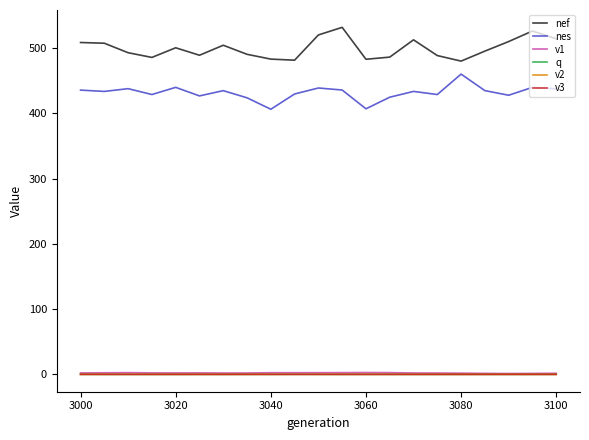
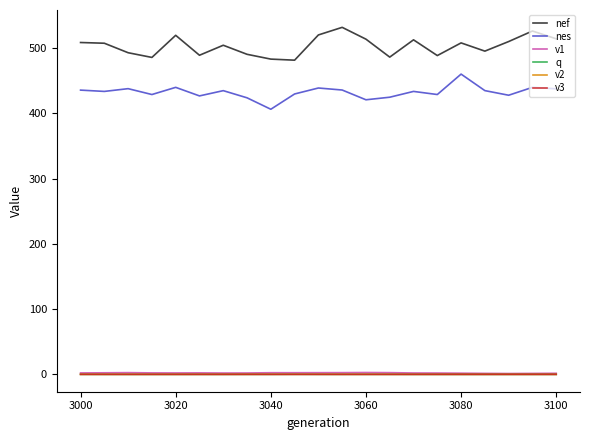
  {
    "nef": {
      "3000": 510,
-     "3020": 500,
+     "3020": 520,
      "3040": 480,
-     "3060": 480,
-     "3080": 480
+     "3060": 510,
+     "3080": 510
    },
    "nes": {
      "3000": 440,
      "3020": 440,
      "3040": 410,
-     "3060": 410,
+     "3060": 420,
      "3080": 460
    }
  }
